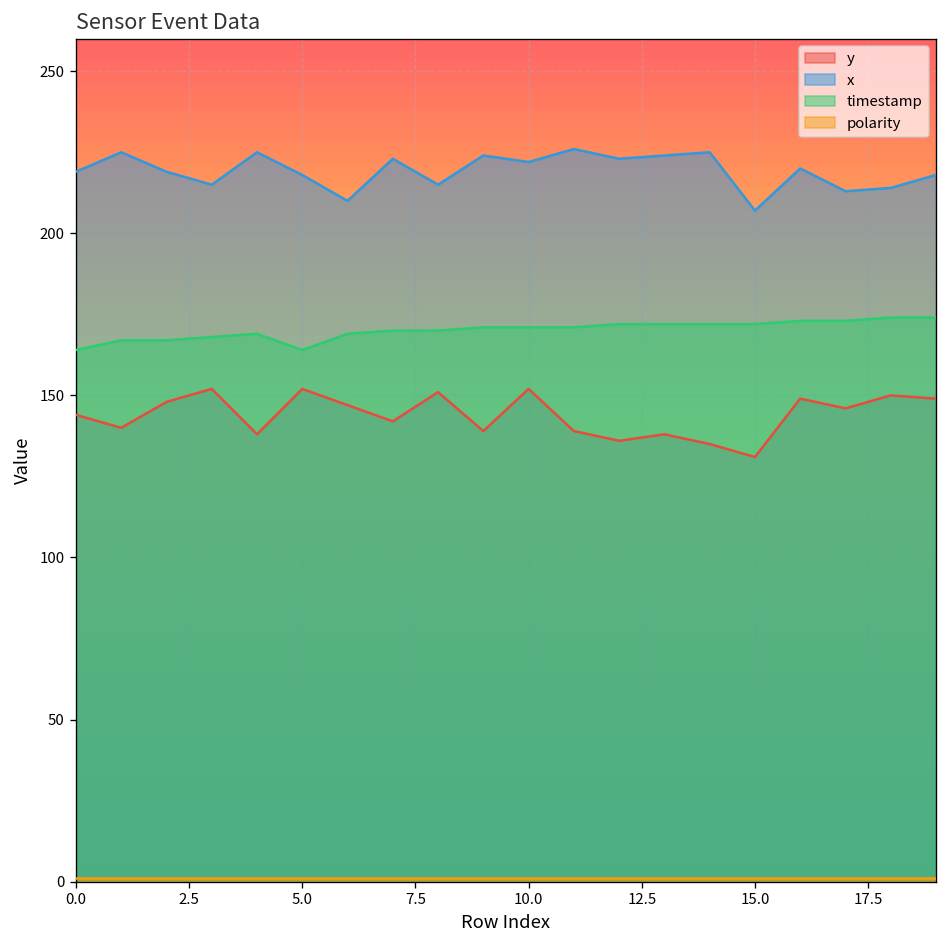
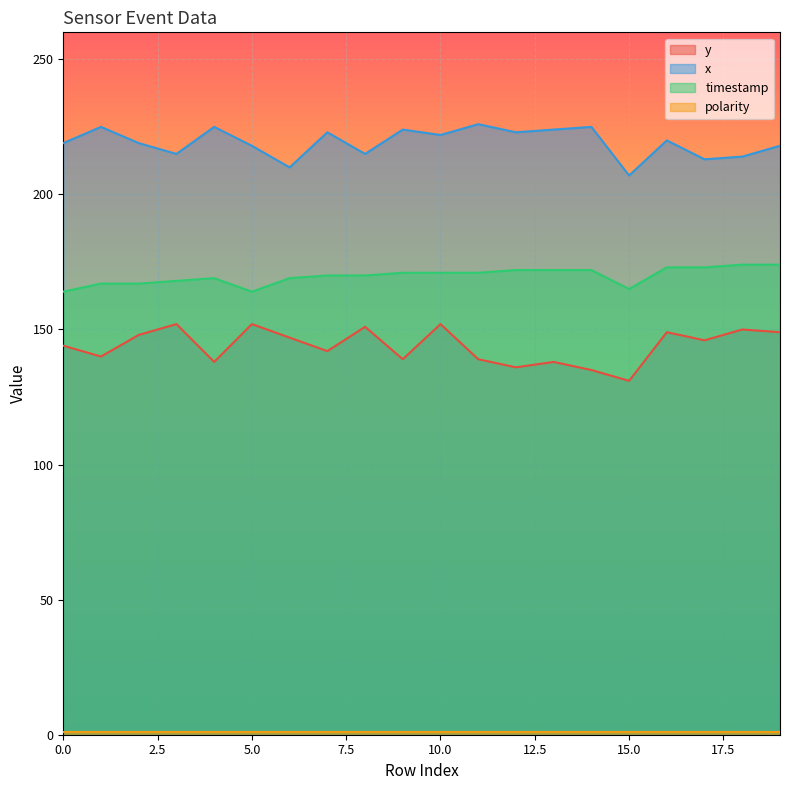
  {
    "y": {
      "0.0": 144,
      "5.0": 152,
      "10.0": 152,
      "15.0": 131
    },
    "x": {
      "0.0": 219,
      "5.0": 218,
      "10.0": 222,
      "15.0": 207
    },
    "timestamp": {
      "0.0": 164,
      "5.0": 164,
      "10.0": 171,
-     "15.0": 172
+     "15.0": 165
    },
    "polarity": {
      "0.0": 1,
      "5.0": 1,
      "10.0": 1,
      "15.0": 1
    }
  }
